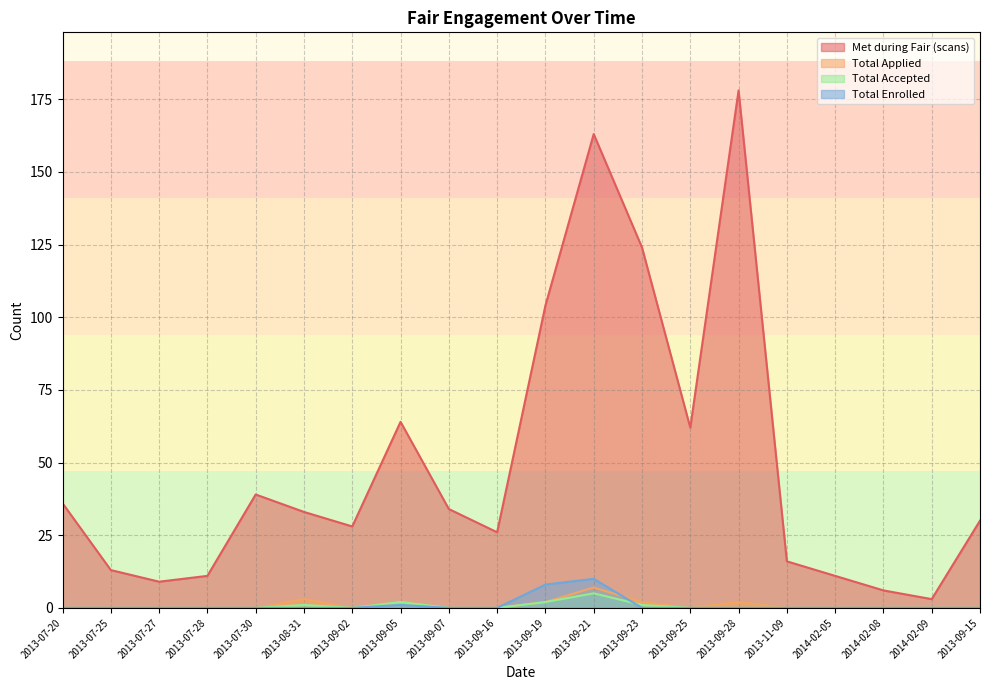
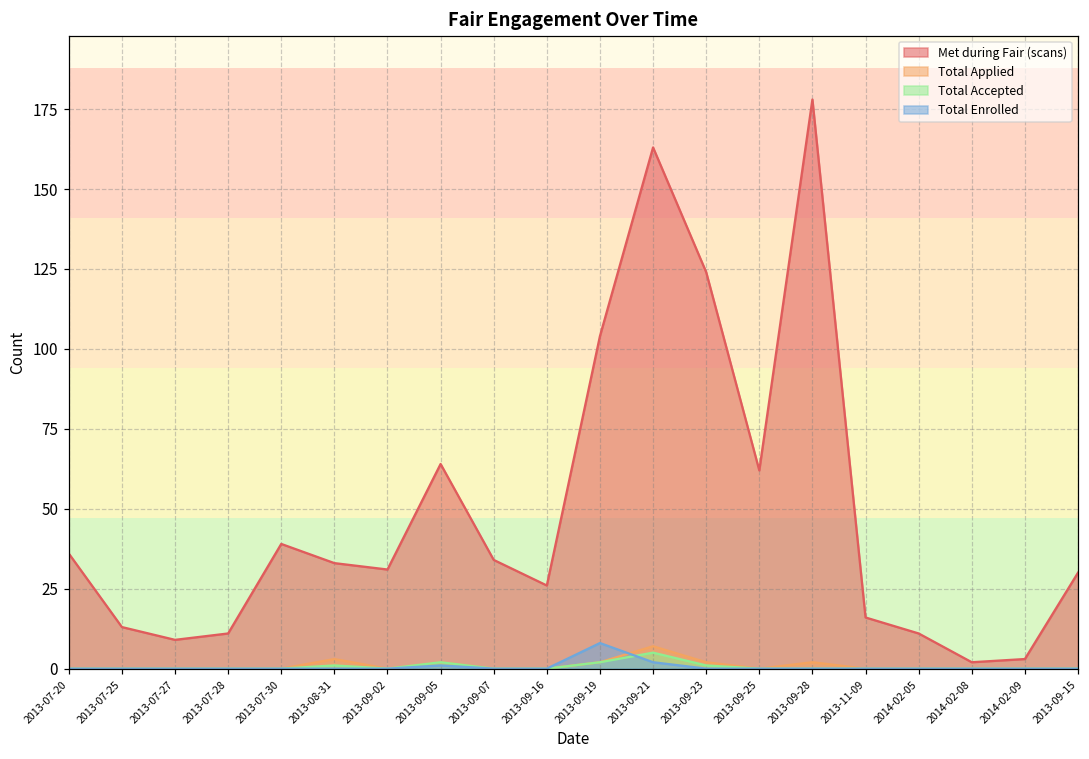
  {
    "Met during Fair (scans)": {
      "2013-07-20": 36,
      "2013-07-25": 13,
      "2013-07-27": 9,
      "2013-07-28": 11,
      "2013-07-30": 39,
      "2013-08-31": 33,
-     "2013-09-02": 28,
+     "2013-09-02": 31,
      "2013-09-05": 64,
      "2013-09-07": 34,
      "2013-09-16": 26,
      "2013-09-19": 104,
      "2013-09-21": 163,
      "2013-09-23": 124,
      "2013-09-25": 62,
      "2013-09-28": 178,
      "2013-11-09": 16,
      "2014-02-05": 11,
-     "2014-02-08": 6,
+     "2014-02-08": 2,
      "2014-02-09": 3,
      "2013-09-15": 30
    },
    "Total Applied": {
      "2013-08-31": 3,
      "2013-09-21": 7,
      "2013-09-23": 2,
      "2013-09-28": 2
    },
    "Total Accepted": {
      "2013-08-31": 1,
      "2013-09-21": 5,
      "2013-09-23": 1
    },
    "Total Enrolled": {
      "2013-08-31": 0,
      "2013-09-05": 1,
      "2013-09-19": 8,
-     "2013-09-21": 10,
+     "2013-09-21": 2,
      "2013-09-23": 0
    }
  }
